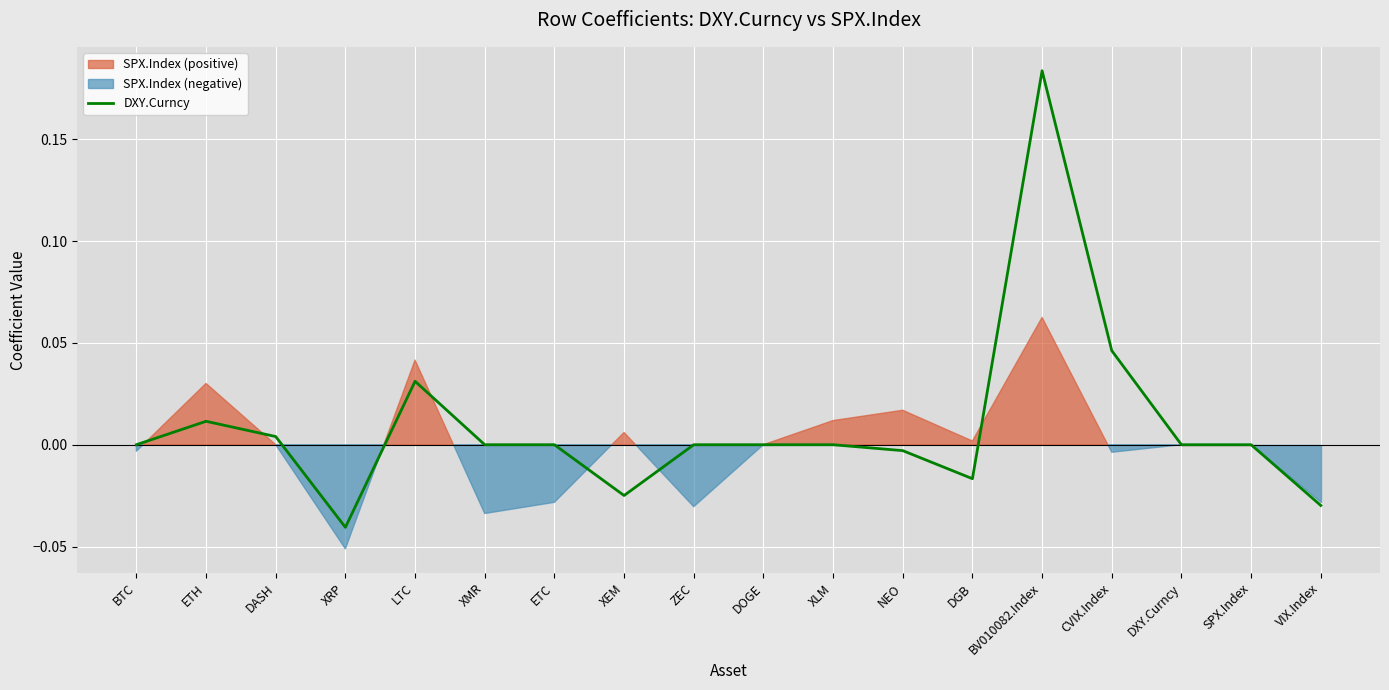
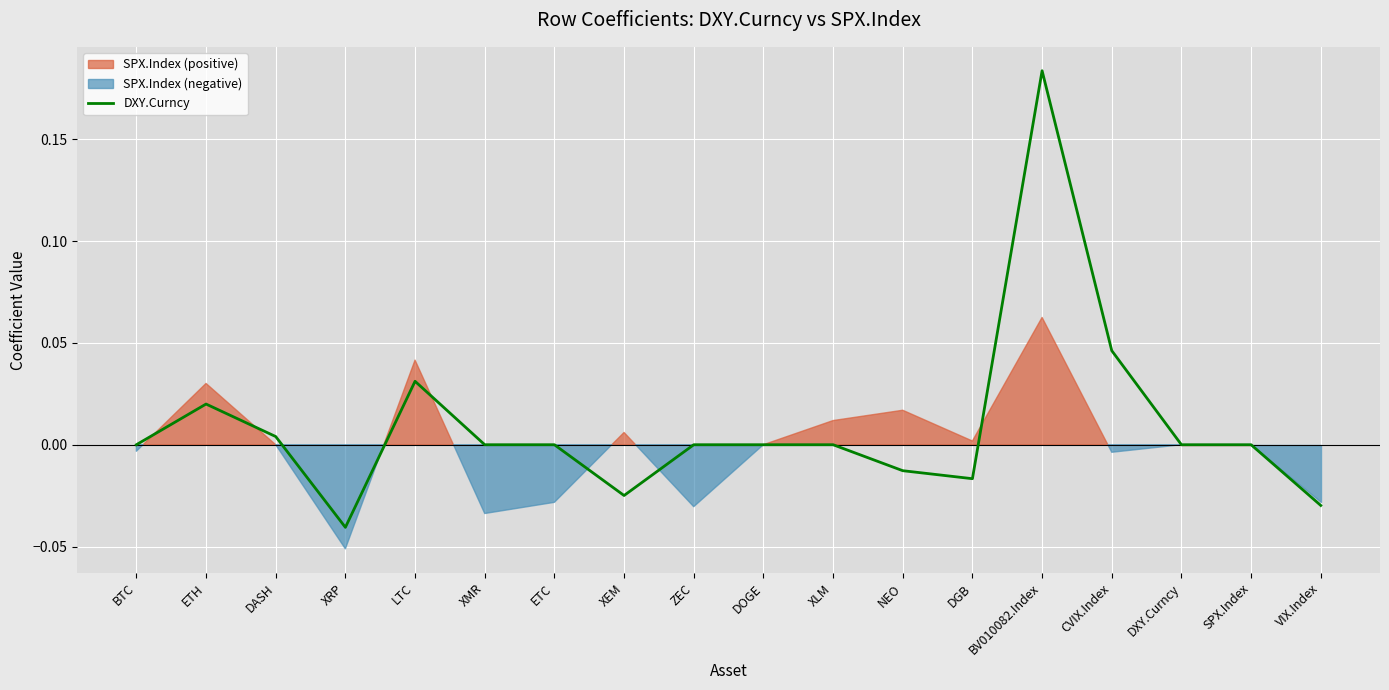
  {
    "BTC": 0.000,
-   "ETH": 0.012,
+   "ETH": 0.020,
    "DASH": 0.004,
    "XRP": -0.041,
    "LTC": 0.031,
    "XMR": 0.000,
    "ETC": 0.000,
    "XEM": -0.025,
    "ZEC": 0.000,
    "DOGE": 0.000,
    "XLM": 0.000,
-   "NEO": -0.003,
+   "NEO": -0.013,
    "DGB": -0.017,
    "BV010082.Index": 0.184,
    "CVIX.Index": 0.046,
    "DXY.Curncy": 0.000,
    "SPX.Index": 0.000,
    "VIX.Index": -0.030
  }
